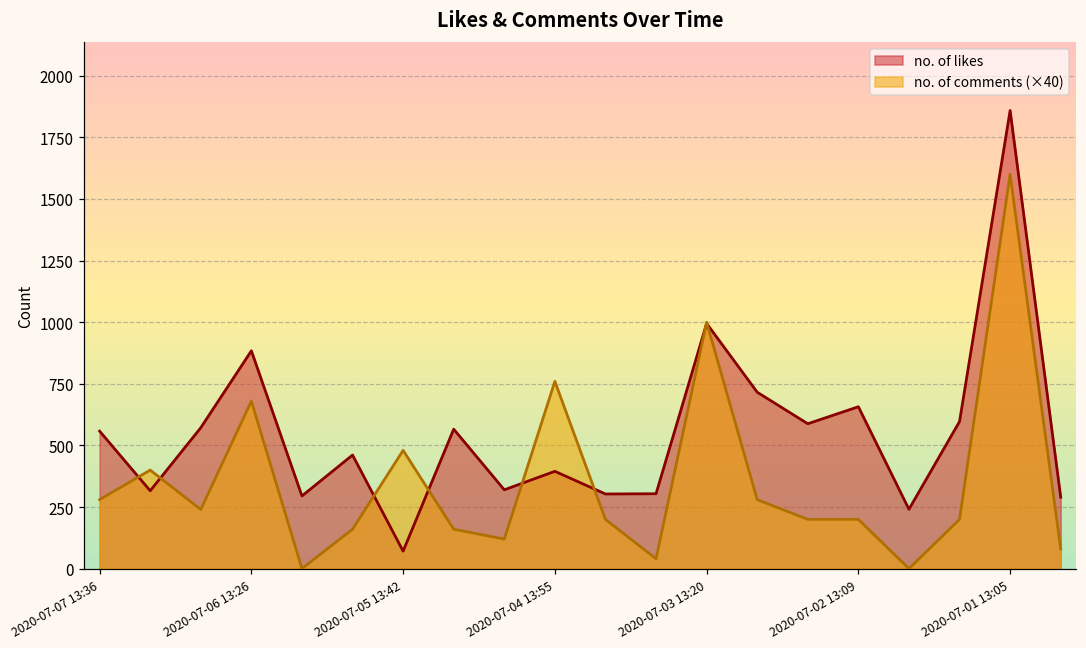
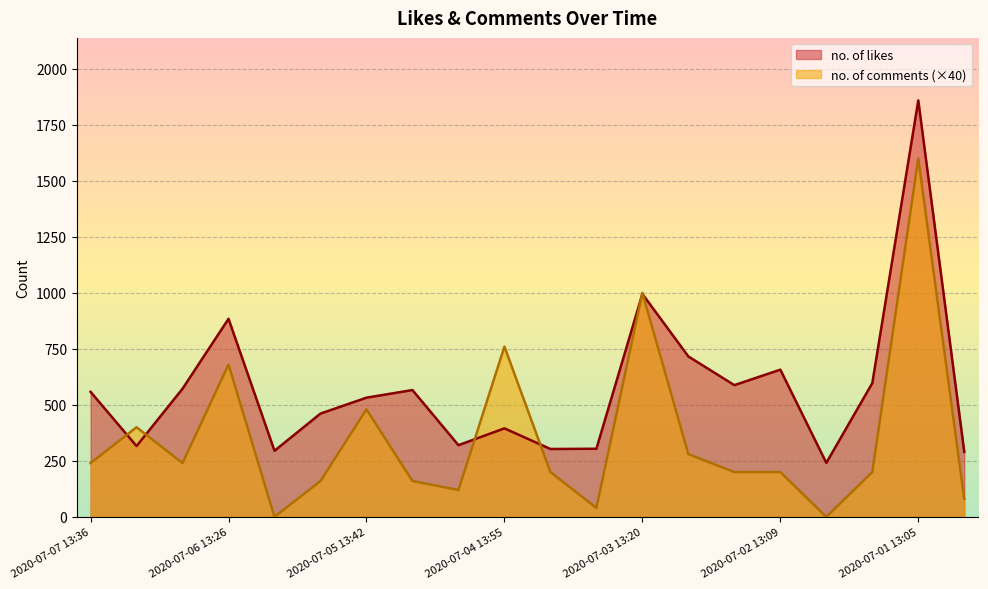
  {
    "no. of likes": {
      "2020-07-07 13:36": 560,
      "2020-07-06 13:26": 880,
-     "2020-07-05 13:42": 70,
+     "2020-07-05 13:42": 530,
      "2020-07-04 13:55": 400,
      "2020-07-02 13:09": 660,
      "2020-07-01 13:05": 1860
    },
    "no. of comments (×40)": {
-     "2020-07-07 13:36": 280,
+     "2020-07-07 13:36": 240,
      "2020-07-06 13:26": 680,
      "2020-07-05 13:42": 480,
      "2020-07-04 13:55": 760,
      "2020-07-02 13:09": 200,
      "2020-07-01 13:05": 1600
    }
  }
